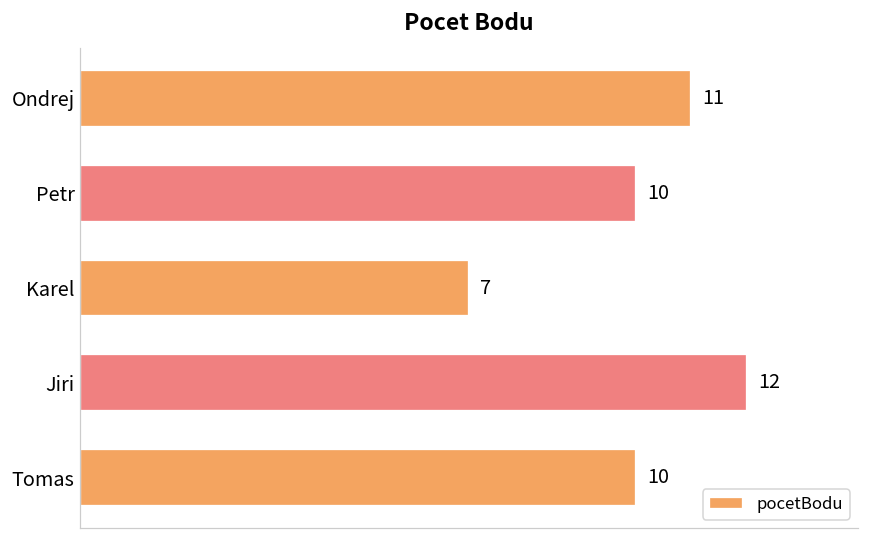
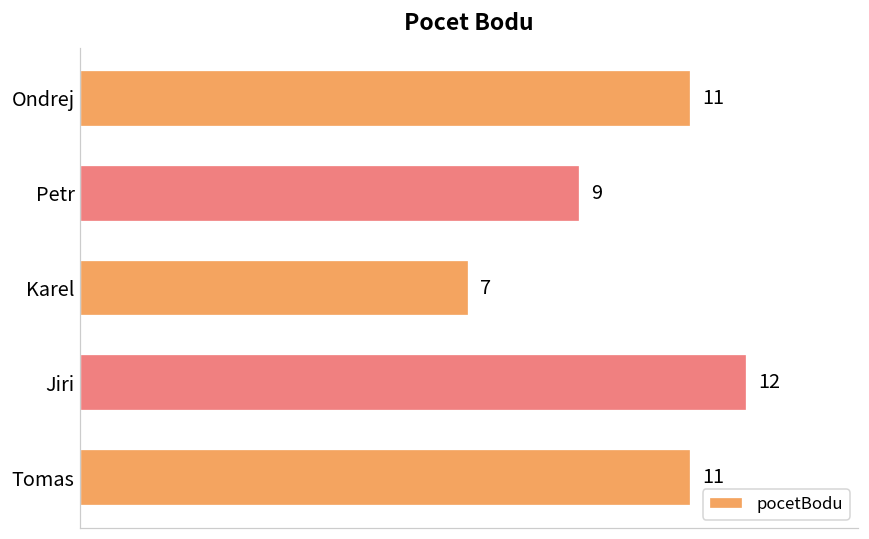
  {
    "Ondrej": 11,
-   "Petr": 10,
+   "Petr": 9,
    "Karel": 7,
    "Jiri": 12,
-   "Tomas": 10
+   "Tomas": 11
  }
